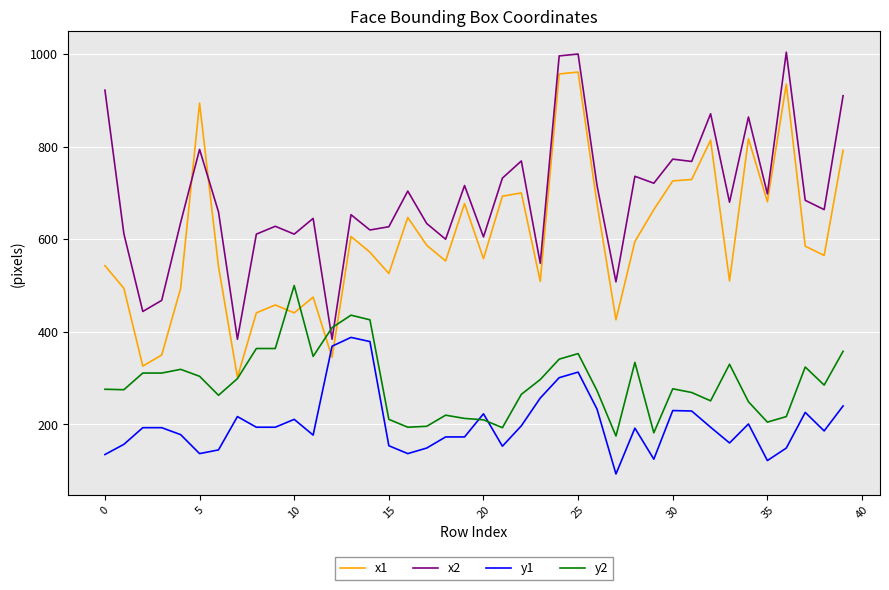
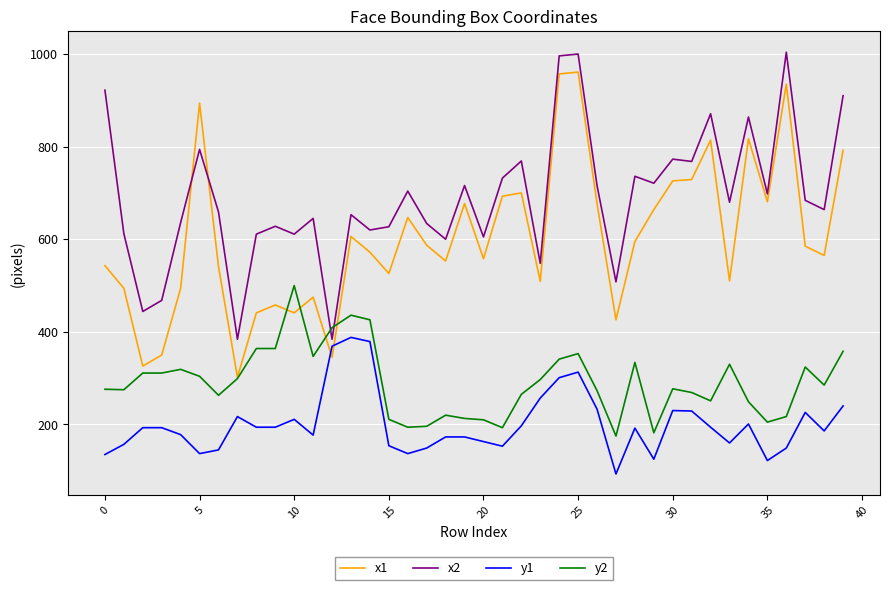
  {
    "x1": {
      "0": 540,
      "5": 890,
      "10": 440,
      "15": 530,
      "20": 560,
      "25": 960,
      "30": 730,
      "35": 680
    },
    "x2": {
      "0": 920,
      "5": 790,
      "10": 610,
      "15": 630,
      "20": 610,
      "25": 1000,
      "30": 770,
      "35": 700
    },
    "y1": {
      "0": 140,
      "5": 140,
      "10": 210,
      "15": 150,
-     "20": 220,
+     "20": 160,
      "25": 310,
      "30": 230,
      "35": 120
    },
    "y2": {
      "0": 280,
      "5": 300,
      "10": 500,
      "15": 210,
      "20": 210,
      "25": 350,
      "30": 280,
      "35": 210
    }
  }
